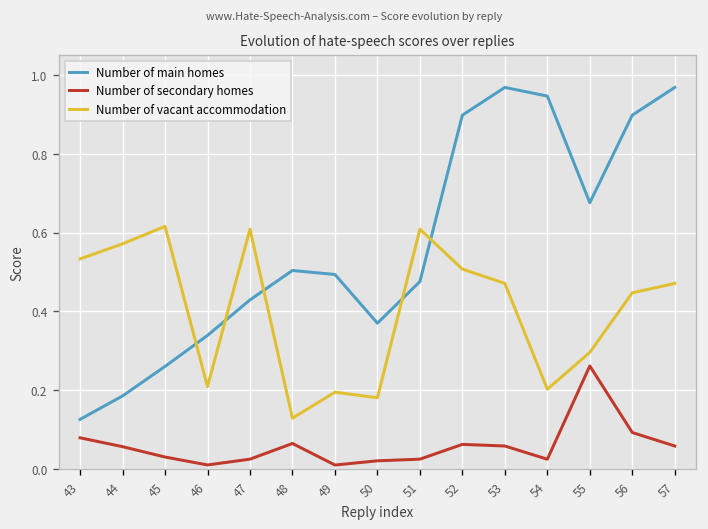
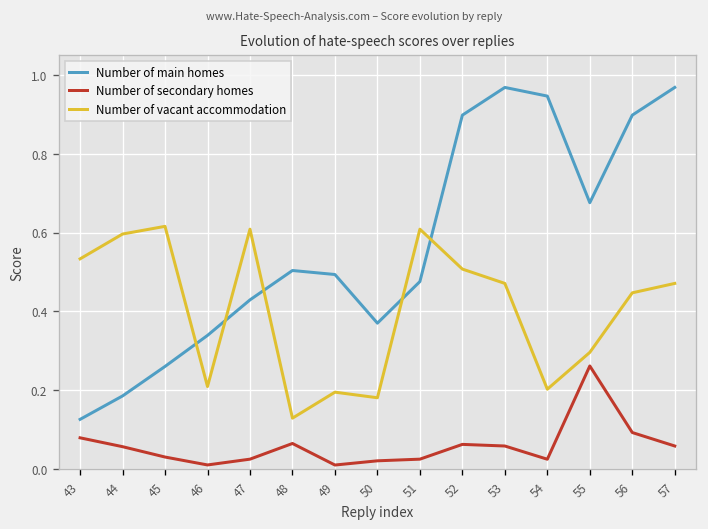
  {
    "Number of main homes": {
      "43": 0.13,
      "44": 0.19,
      "45": 0.26,
      "46": 0.34,
      "47": 0.43,
      "48": 0.50,
      "49": 0.49,
      "50": 0.37,
      "51": 0.48,
      "52": 0.90,
      "53": 0.97,
      "54": 0.95,
      "55": 0.68,
      "56": 0.90,
      "57": 0.97
    },
    "Number of secondary homes": {
      "43": 0.08,
      "44": 0.06,
      "45": 0.03,
      "46": 0.01,
      "47": 0.02,
      "48": 0.06,
      "49": 0.01,
      "50": 0.02,
      "51": 0.02,
      "52": 0.06,
      "53": 0.06,
      "54": 0.02,
      "55": 0.26,
      "56": 0.09,
      "57": 0.06
    },
    "Number of vacant accommodation": {
      "43": 0.53,
-     "44": 0.57,
+     "44": 0.60,
      "45": 0.62,
      "46": 0.21,
      "47": 0.61,
      "48": 0.13,
      "49": 0.19,
      "50": 0.18,
      "51": 0.61,
      "52": 0.51,
      "53": 0.47,
      "54": 0.20,
      "55": 0.30,
      "56": 0.45,
      "57": 0.47
    }
  }
